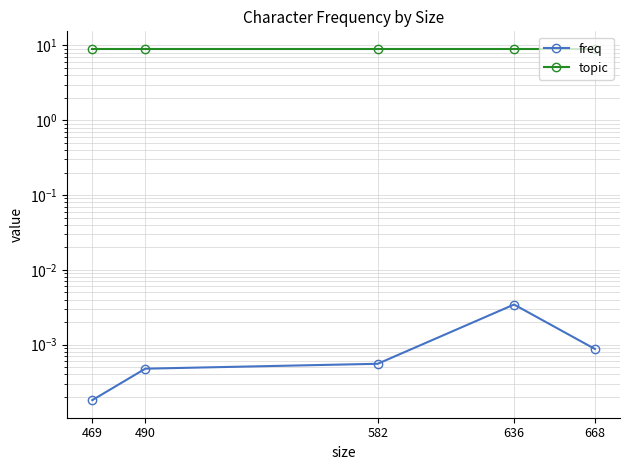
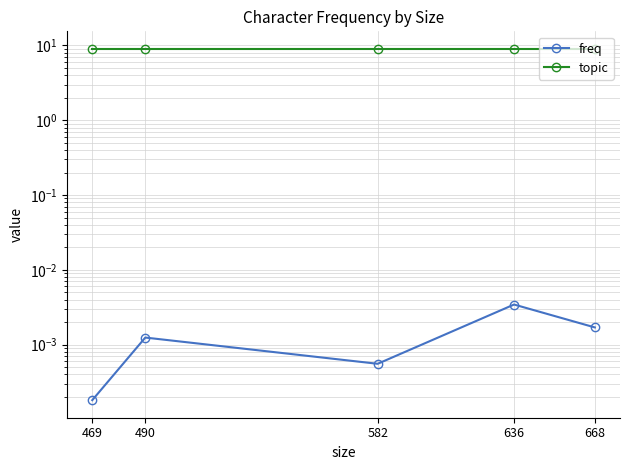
  {
    "freq": {
      "469": 0.00018,
-     "490": 0.0005,
+     "490": 0.0012,
      "582": 0.0006,
      "636": 0.003,
-     "668": 0.0009
+     "668": 0.0017
    },
    "topic": {
      "469": 9,
      "490": 9,
      "582": 9,
      "636": 9
    }
  }
